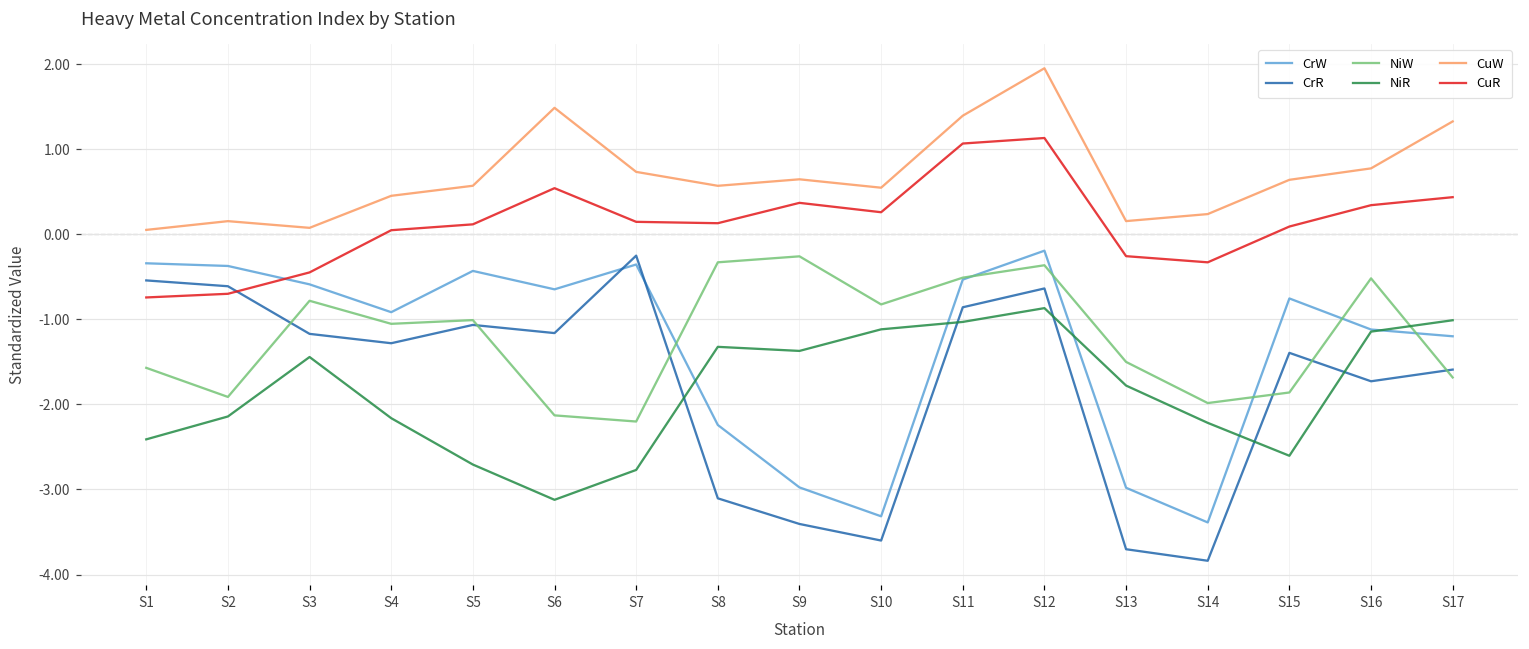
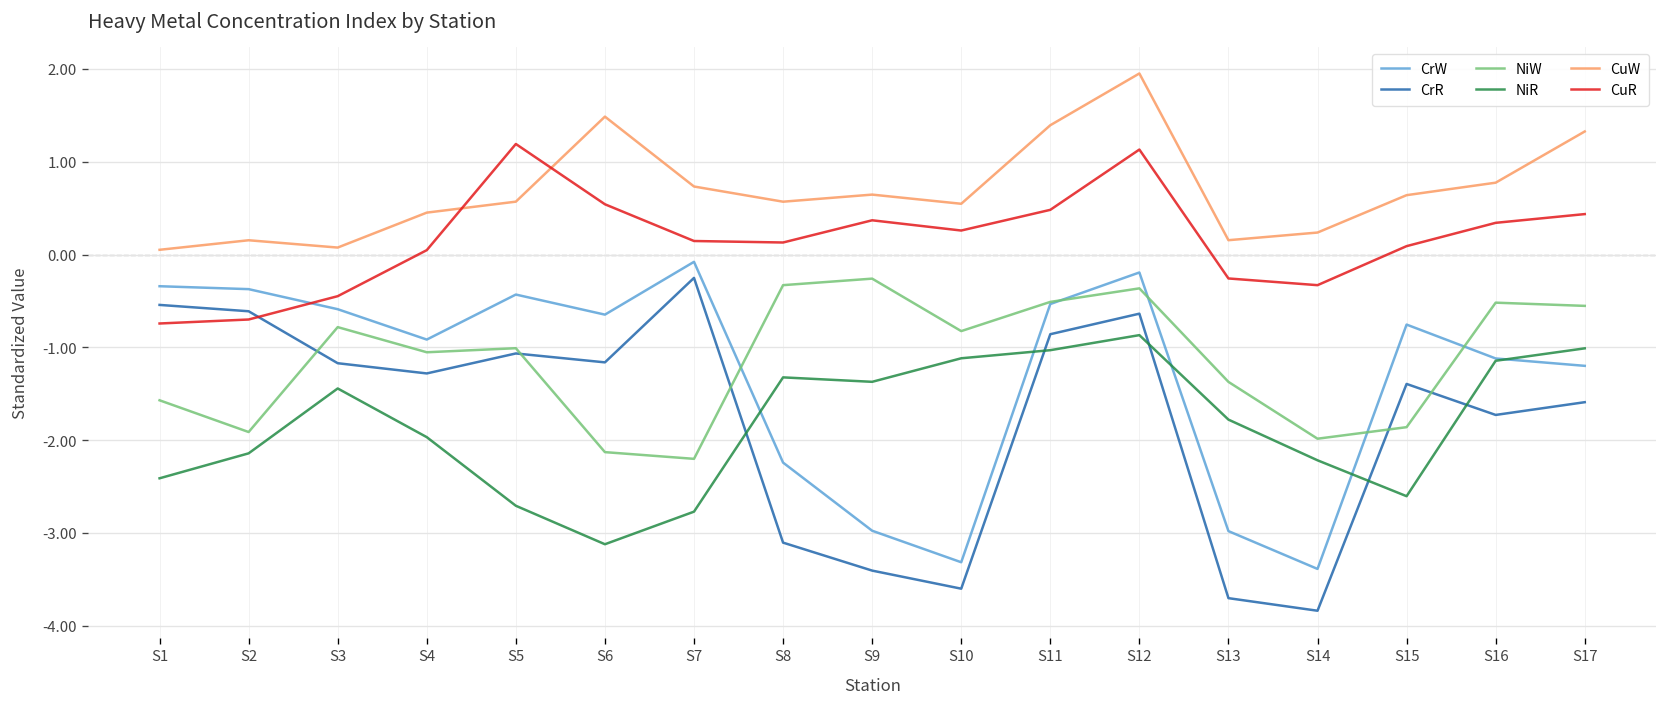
  {
    "CrW": {
      "S1": -0.3,
      "S2": -0.4,
      "S3": -0.6,
      "S4": -0.9,
      "S5": -0.4,
      "S6": -0.6,
-     "S7": -0.4,
+     "S7": -0.1,
      "S8": -2.2,
      "S9": -3.0,
      "S10": -3.3,
      "S12": -0.2,
      "S13": -3.0,
      "S14": -3.4,
      "S15": -0.8,
      "S17": -1.2
    },
    "CrR": {
      "S1": -0.5,
      "S2": -0.6,
      "S3": -1.2,
      "S4": -1.3,
      "S5": -1.1,
      "S6": -1.2,
      "S7": -0.3,
      "S8": -3.1,
      "S9": -3.4,
      "S10": -3.6,
      "S11": -0.9,
      "S12": -0.6,
      "S13": -3.7,
      "S14": -3.8,
      "S15": -1.4,
      "S16": -1.7,
      "S17": -1.6
    },
    "NiW": {
      "S1": -1.6,
      "S2": -1.9,
      "S3": -0.8,
      "S4": -1.1,
      "S5": -1.0,
      "S6": -2.1,
      "S7": -2.2,
      "S8": -0.3,
      "S9": -0.3,
      "S10": -0.8,
      "S12": -0.4,
-     "S13": -1.5,
+     "S13": -1.4,
      "S14": -2.0,
      "S15": -1.9,
      "S16": -0.5,
-     "S17": -1.7
+     "S17": -0.6
    },
    "NiR": {
      "S1": -2.4,
      "S2": -2.1,
      "S3": -1.4,
-     "S4": -2.2,
+     "S4": -2.0,
      "S5": -2.7,
      "S6": -3.1,
      "S7": -2.8,
      "S8": -1.3,
      "S9": -1.4,
      "S10": -1.1,
      "S11": -1.0,
      "S12": -0.9,
      "S13": -1.8,
      "S14": -2.2,
      "S15": -2.6,
      "S17": -1.0
    },
    "CuW": {
      "S1": 0.1,
      "S2": 0.2,
      "S3": 0.1,
      "S4": 0.5,
      "S5": 0.6,
      "S6": 1.5,
      "S7": 0.7,
      "S8": 0.6,
      "S9": 0.6,
      "S10": 0.5,
      "S11": 1.4,
      "S12": 2.0,
      "S13": 0.2,
      "S14": 0.2,
      "S15": 0.6,
      "S16": 0.8,
      "S17": 1.3
    },
    "CuR": {
      "S1": -0.7,
      "S2": -0.7,
      "S3": -0.4,
      "S4": 0.0,
-     "S5": 0.1,
+     "S5": 1.2,
      "S6": 0.5,
      "S7": 0.1,
      "S8": 0.1,
      "S9": 0.4,
      "S10": 0.3,
-     "S11": 1.1,
+     "S11": 0.5,
      "S12": 1.1,
      "S13": -0.3,
      "S14": -0.3,
      "S15": 0.1,
      "S16": 0.3,
      "S17": 0.4
    }
  }
